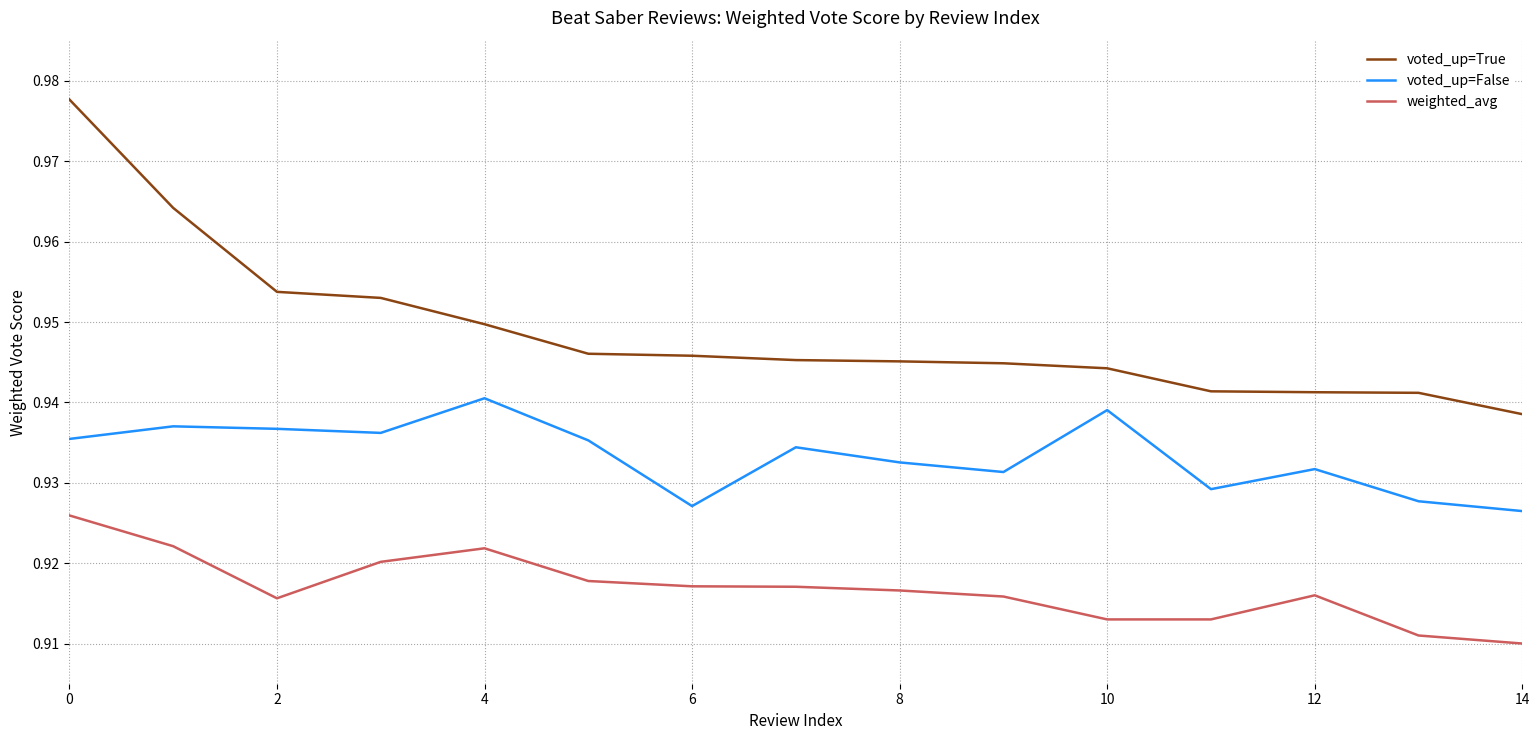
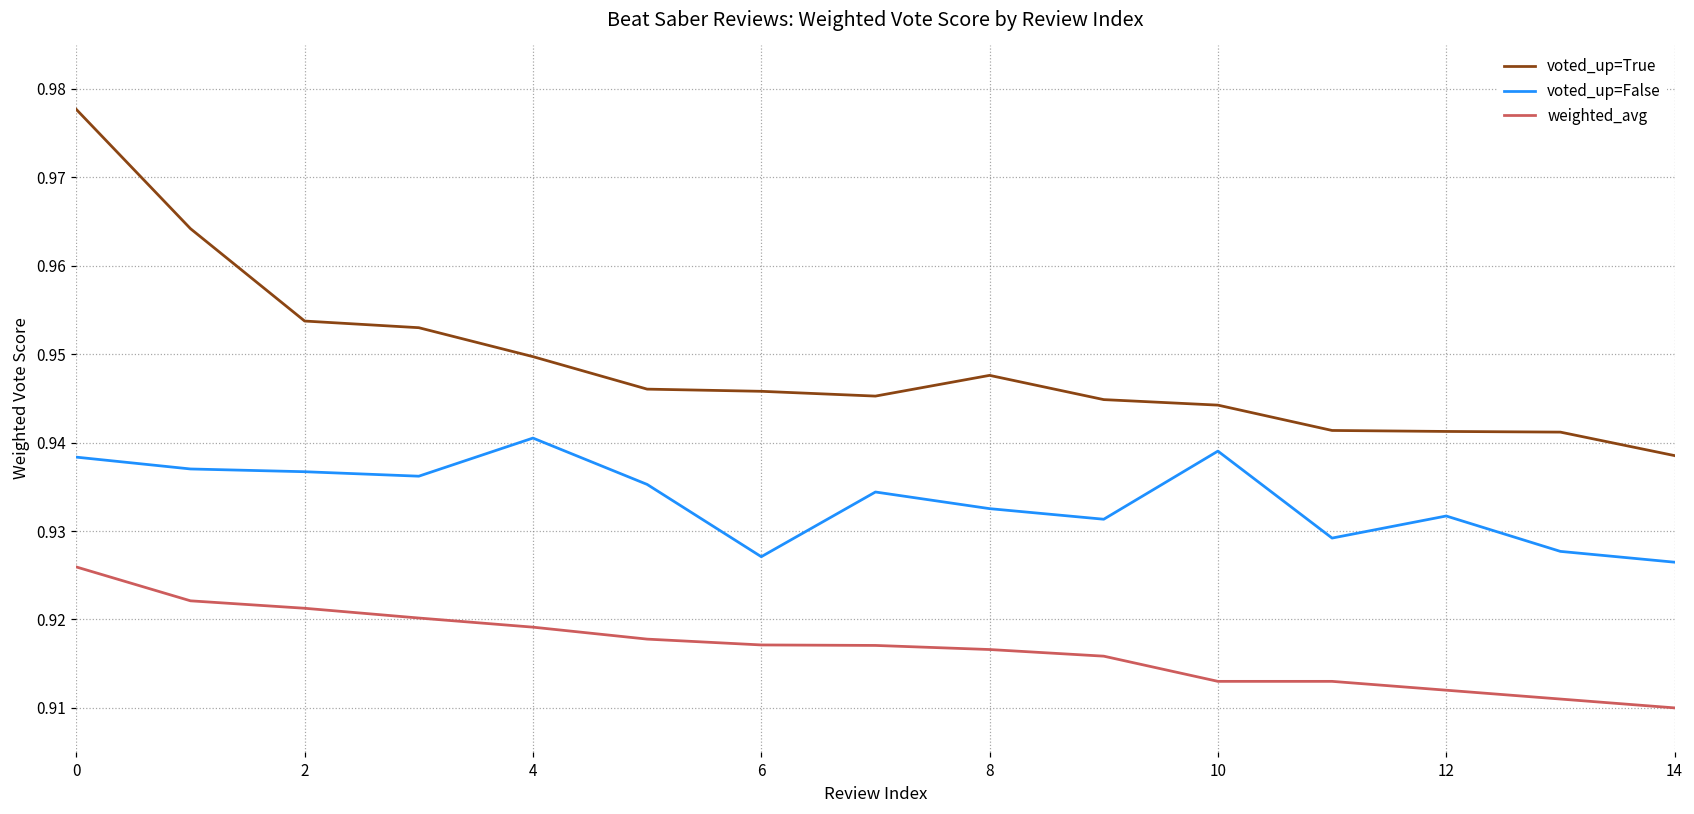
  {
    "voted_up=True": {
      "0": 0.978,
      "2": 0.954,
      "4": 0.950,
      "6": 0.946,
-     "8": 0.945,
+     "8": 0.948,
      "10": 0.944,
      "12": 0.941,
      "14": 0.939
    },
    "voted_up=False": {
-     "0": 0.935,
+     "0": 0.938,
      "2": 0.937,
      "4": 0.941,
      "6": 0.927,
      "8": 0.933,
      "10": 0.939,
      "12": 0.932,
      "14": 0.926
    },
    "weighted_avg": {
      "0": 0.926,
-     "2": 0.916,
-     "4": 0.922,
+     "2": 0.921,
+     "4": 0.919,
      "6": 0.917,
      "8": 0.917,
      "10": 0.913,
-     "12": 0.916,
+     "12": 0.912,
      "14": 0.910
    }
  }
